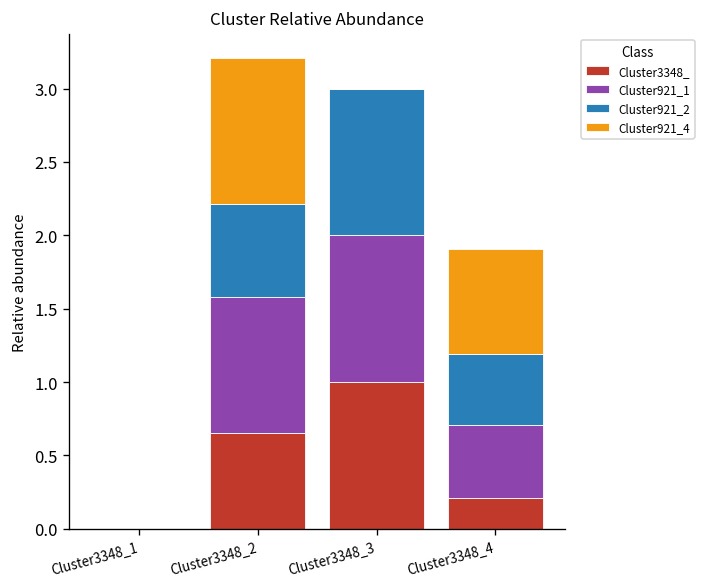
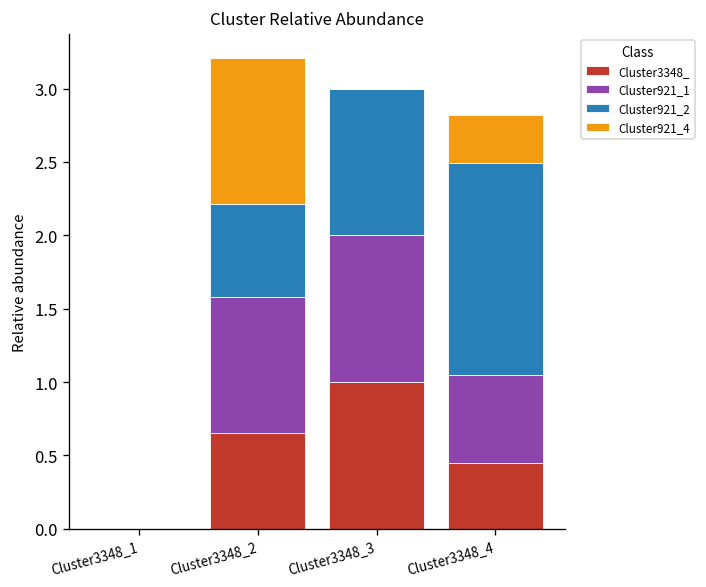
  {
    "Cluster3348_": {
      "Cluster3348_1": 0.00,
      "Cluster3348_2": 0.65,
      "Cluster3348_3": 1.00,
-     "Cluster3348_4": 0.21
+     "Cluster3348_4": 0.45
    },
    "Cluster921_1": {
      "Cluster3348_1": 0.0,
      "Cluster3348_2": 0.93,
      "Cluster3348_3": 1.0,
-     "Cluster3348_4": 0.5
+     "Cluster3348_4": 0.6
    },
    "Cluster921_2": {
      "Cluster3348_1": 0.00,
      "Cluster3348_2": 0.63,
      "Cluster3348_3": 1.00,
-     "Cluster3348_4": 0.48
+     "Cluster3348_4": 1.44
    },
    "Cluster921_4": {
      "Cluster3348_1": 0.00,
      "Cluster3348_2": 1.00,
      "Cluster3348_3": 0.00,
-     "Cluster3348_4": 0.72
+     "Cluster3348_4": 0.33
    }
  }
